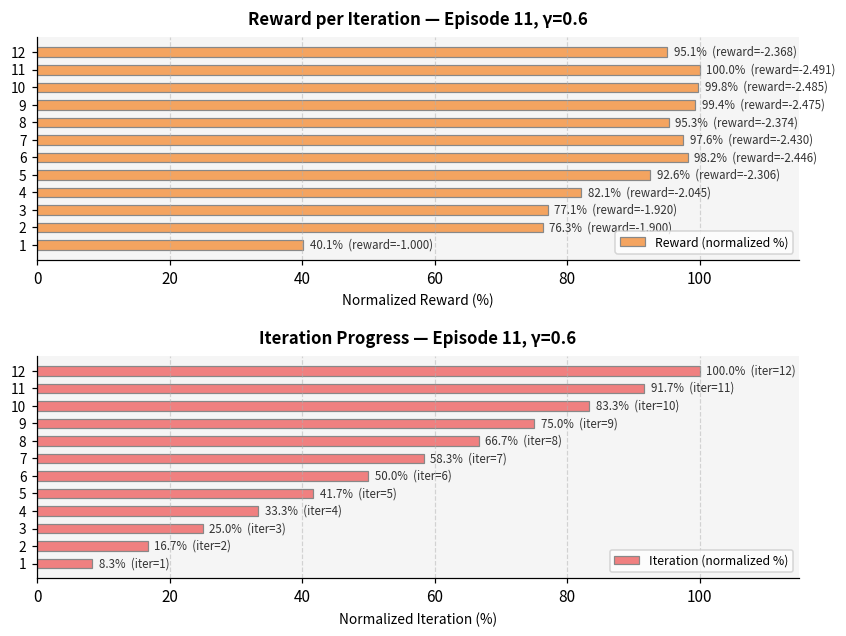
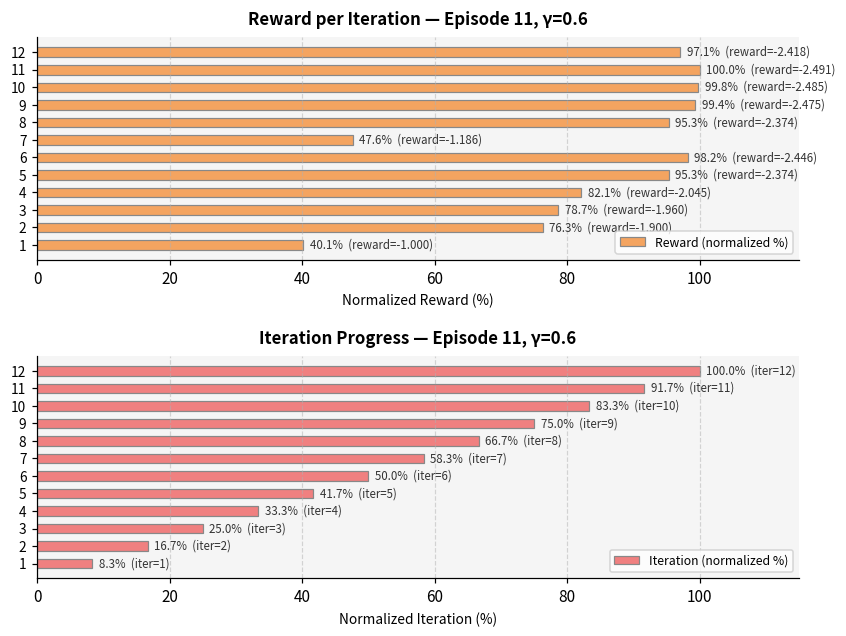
  {
    "Reward per Iteration — Episode 11, γ=0.6": {
-     "12": "95.1% (reward=-2.368)",
+     "12": "97.1% (reward=-2.418)",
      "11": "100.0%",
      "10": "99.8%",
      "9": "99.4%",
      "8": "95.3%",
-     "7": "97.6% (reward=-2.430)",
+     "7": "47.6% (reward=-1.186)",
      "6": "98.2%",
-     "5": "92.6% (reward=-2.306)",
+     "5": "95.3% (reward=-2.374)",
      "4": "82.1%",
-     "3": "77.1% (reward=-1.920)",
+     "3": "78.7% (reward=-1.960)",
      "1": "40.1%"
    },
    "Iteration Progress — Episode 11, γ=0.6": {
      "12": "100.0%",
      "11": "91.7%",
      "10": "83.3%",
      "9": "75.0%",
      "8": "66.7%",
      "7": "58.3%",
      "6": "50.0%",
      "5": "41.7%",
      "4": "33.3%",
      "3": "25.0%",
      "2": "16.7%",
      "1": "8.3%"
    }
  }
